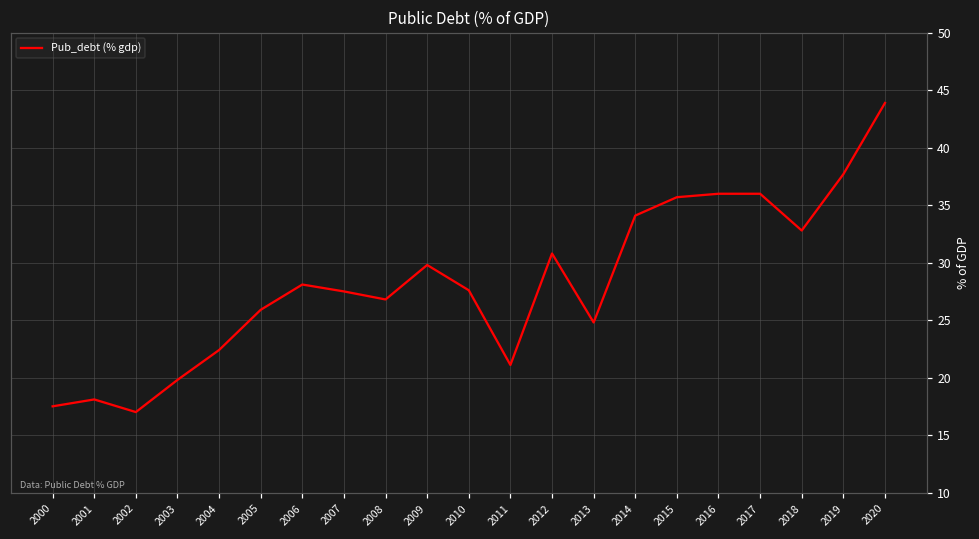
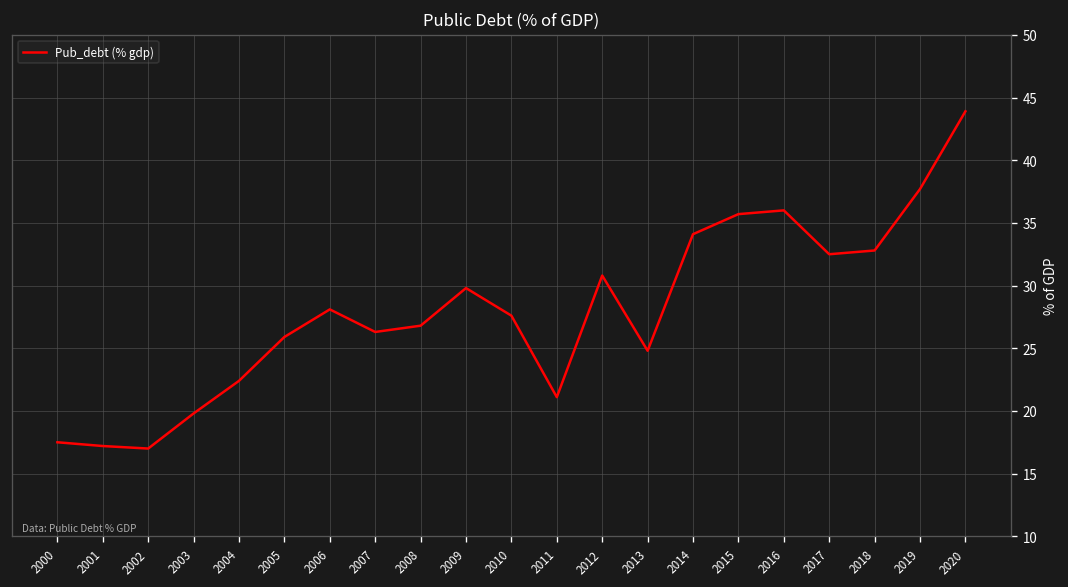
  {
    "2000": 17.5,
-   "2001": 18.1,
+   "2001": 17.2,
    "2002": 17.0,
    "2003": 19.8,
    "2004": 22.4,
    "2005": 25.9,
    "2006": 28.1,
-   "2007": 27.5,
+   "2007": 26.3,
    "2008": 26.8,
    "2009": 29.8,
    "2010": 27.6,
    "2011": 21.1,
    "2012": 30.8,
    "2013": 24.8,
    "2014": 34.1,
    "2015": 35.7,
    "2016": 36.0,
-   "2017": 36.0,
+   "2017": 32.5,
    "2018": 32.8,
    "2019": 37.7,
    "2020": 43.9
  }
